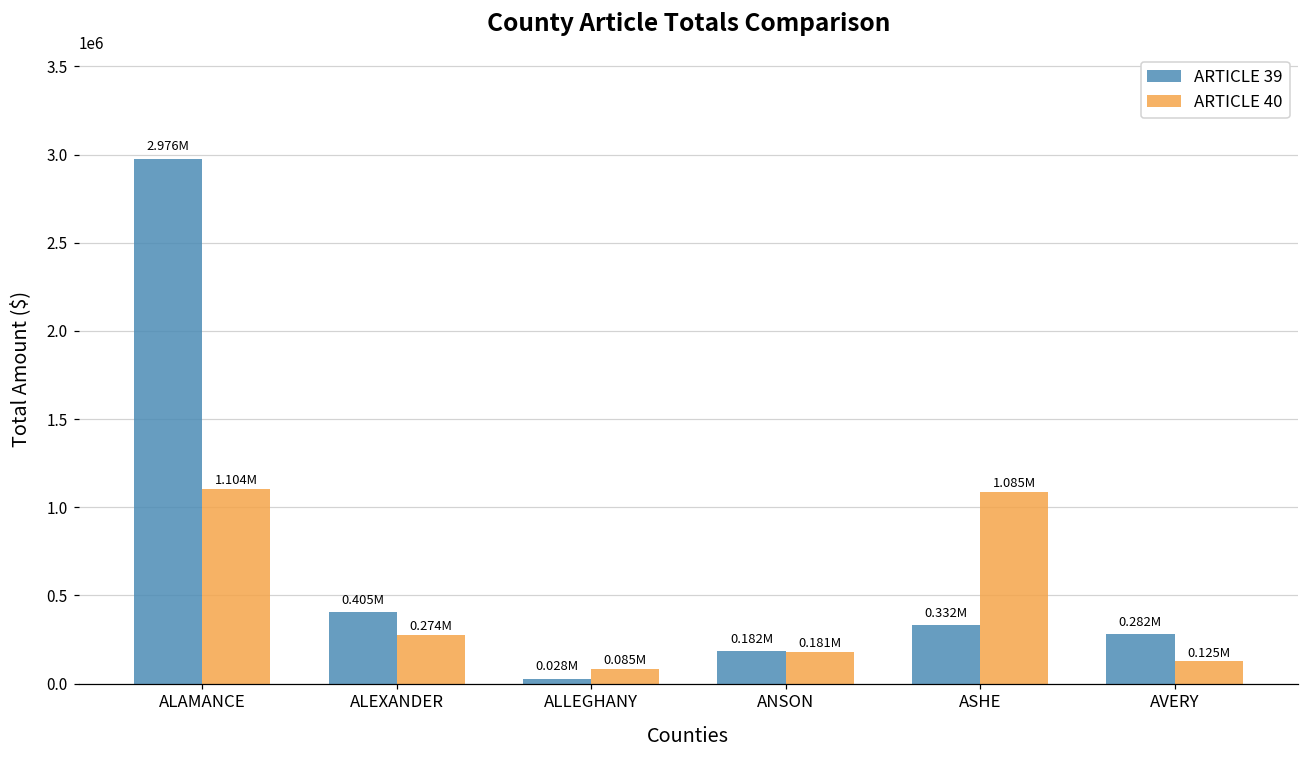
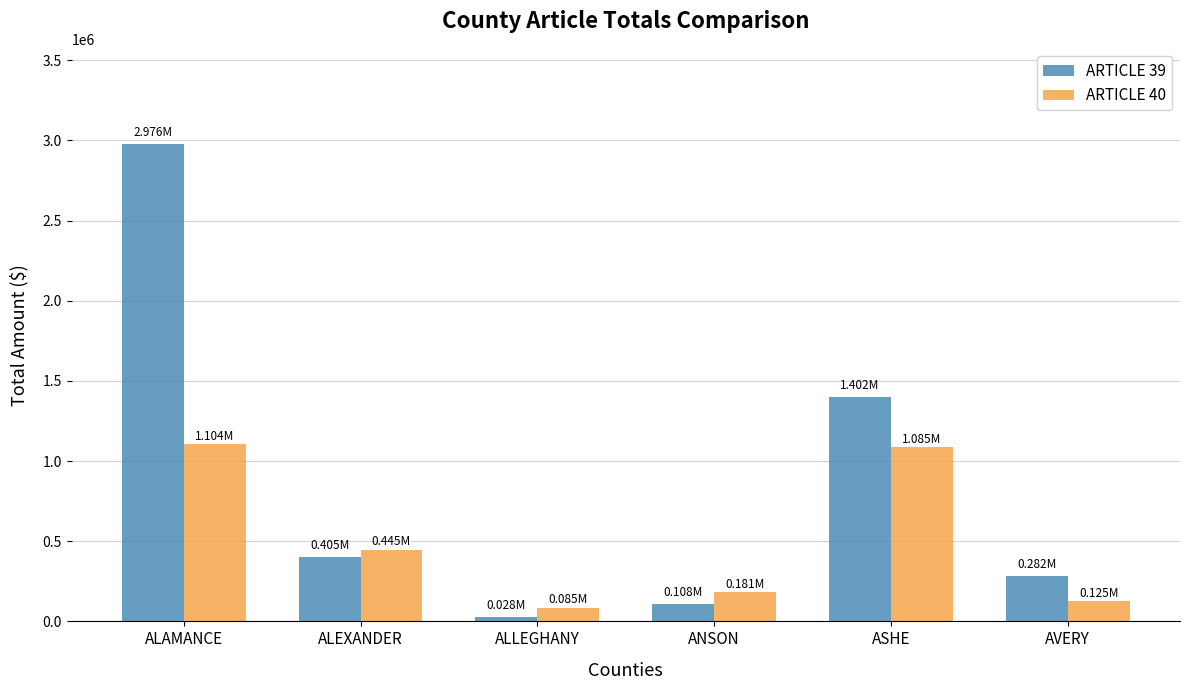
  {
    "ARTICLE 39": {
      "ALAMANCE": "2.976M",
      "ALEXANDER": "0.405M",
      "ALLEGHANY": "0.028M",
-     "ANSON": "0.182M",
-     "ASHE": "0.332M",
+     "ANSON": "0.108M",
+     "ASHE": "1.402M",
      "AVERY": "0.282M"
    },
    "ARTICLE 40": {
      "ALAMANCE": "1.104M",
-     "ALEXANDER": "0.274M",
+     "ALEXANDER": "0.445M",
      "ALLEGHANY": "0.085M",
      "ANSON": "0.181M",
      "ASHE": "1.085M",
      "AVERY": "0.125M"
    }
  }
